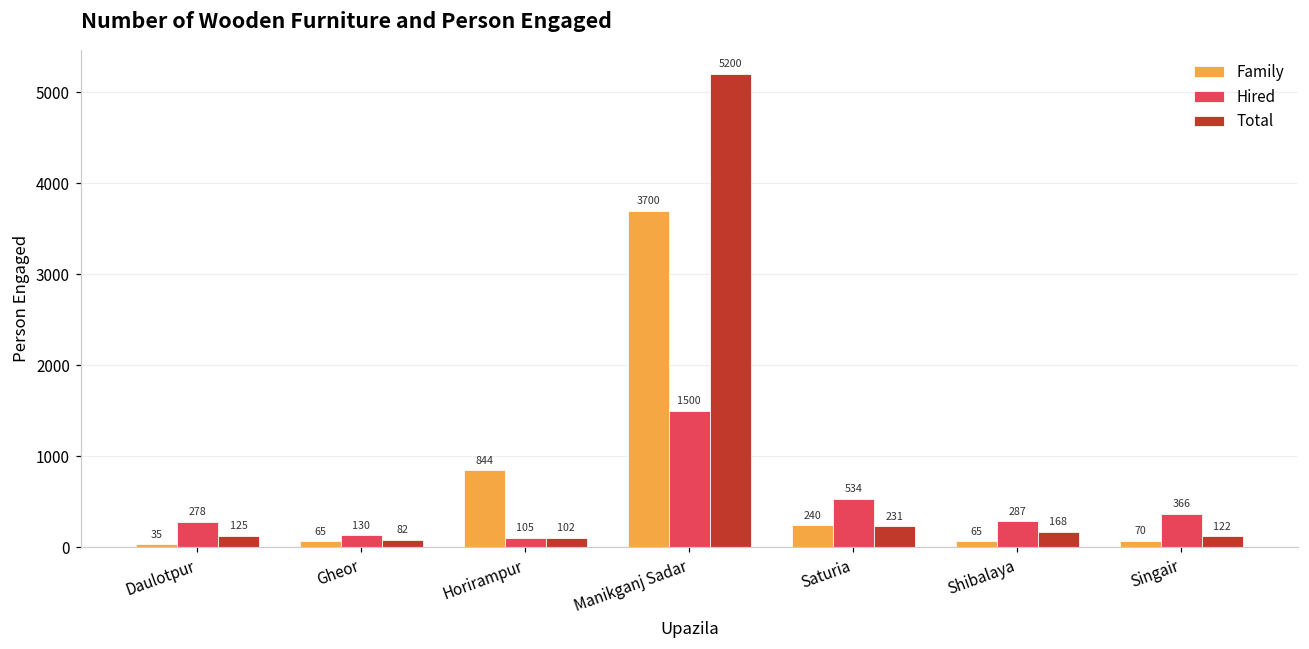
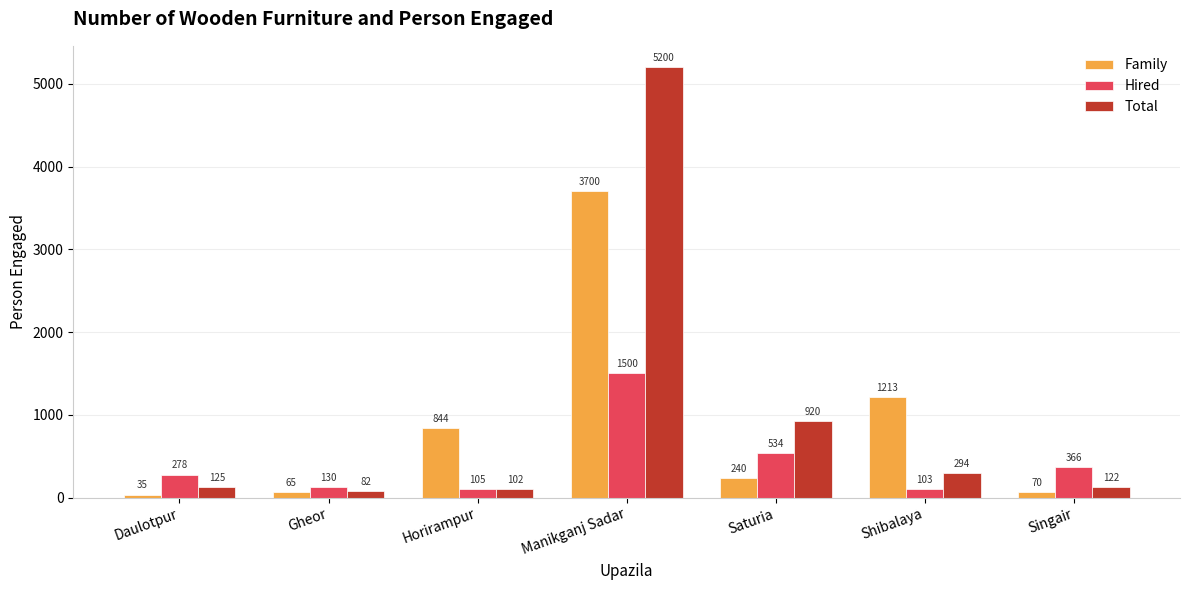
  {
    "Family": {
      "Daulotpur": 35,
      "Gheor": 65,
      "Horirampur": 844,
      "Manikganj Sadar": 3700,
      "Saturia": 240,
-     "Shibalaya": 65,
+     "Shibalaya": 1213,
      "Singair": 70
    },
    "Hired": {
      "Daulotpur": 278,
      "Gheor": 130,
      "Horirampur": 105,
      "Manikganj Sadar": 1500,
      "Saturia": 534,
-     "Shibalaya": 287,
+     "Shibalaya": 103,
      "Singair": 366
    },
    "Total": {
      "Daulotpur": 125,
      "Gheor": 82,
      "Horirampur": 102,
      "Manikganj Sadar": 5200,
-     "Saturia": 231,
-     "Shibalaya": 168,
+     "Saturia": 920,
+     "Shibalaya": 294,
      "Singair": 122
    }
  }
